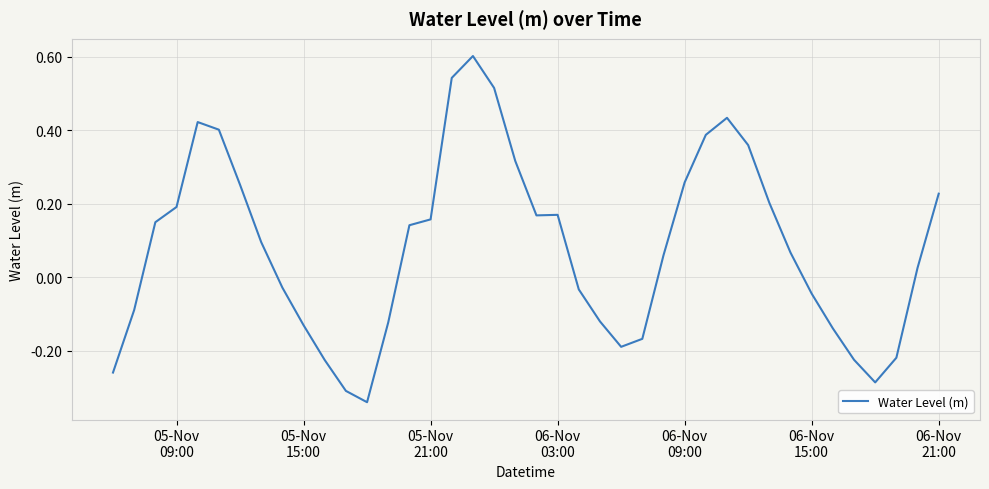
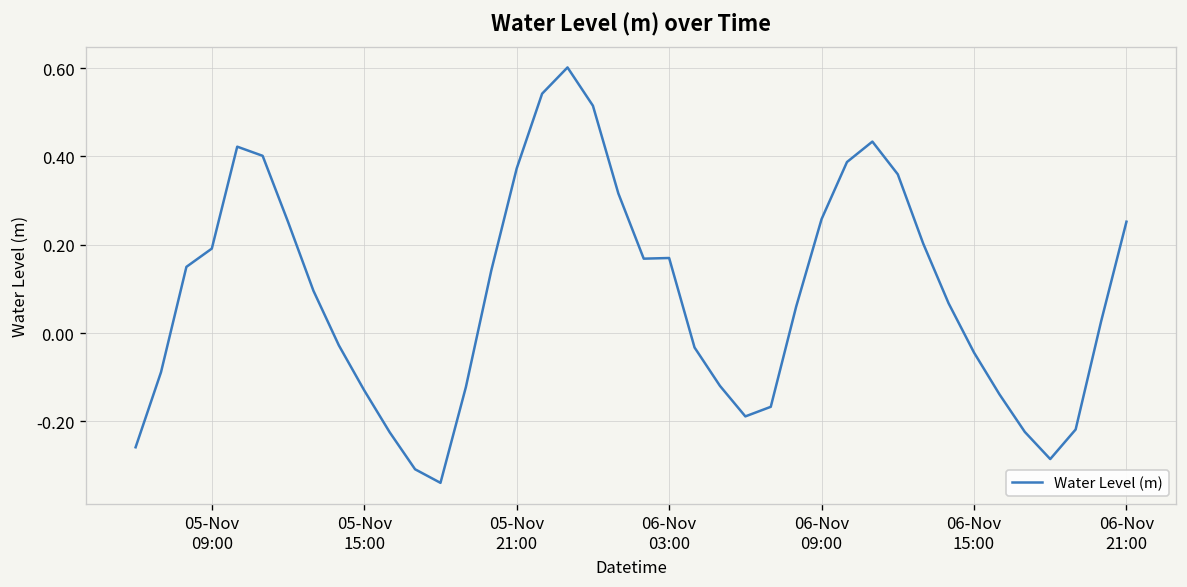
  {
    "05-Nov 09:00": 0.19,
    "05-Nov 15:00": -0.13,
-   "05-Nov 21:00": 0.16,
+   "05-Nov 21:00": 0.37,
    "06-Nov 03:00": 0.17,
    "06-Nov 09:00": 0.26,
    "06-Nov 15:00": -0.04,
-   "06-Nov 21:00": 0.23
+   "06-Nov 21:00": 0.25
  }
